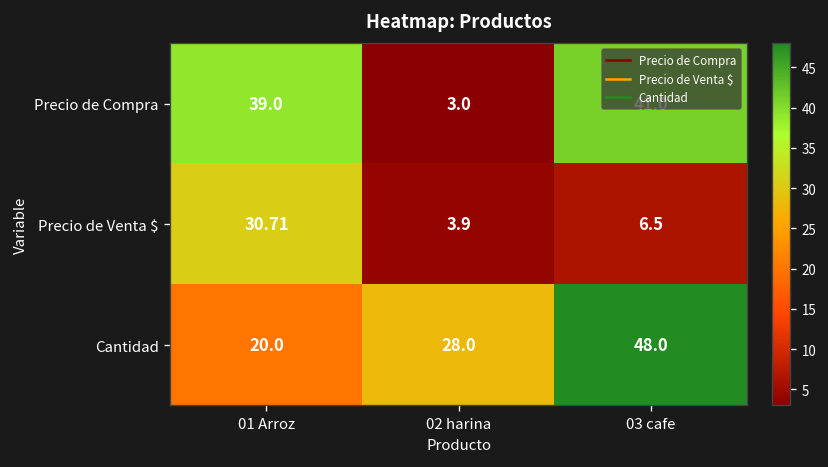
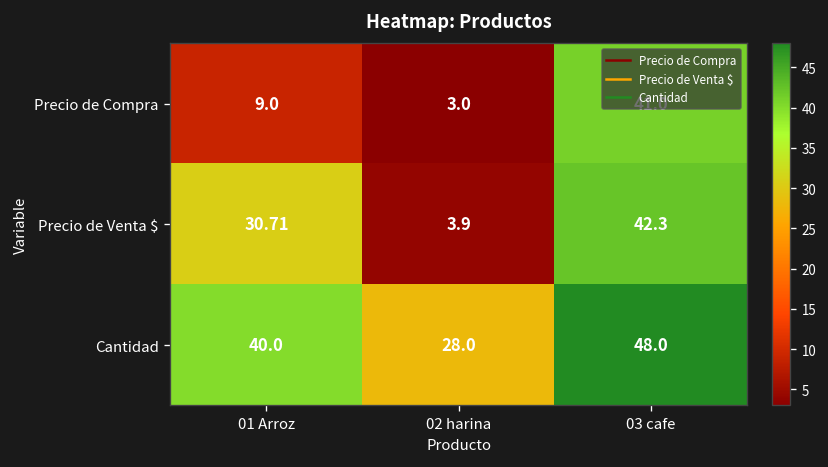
  {
    "Precio de Compra": {
-     "01 Arroz": 39.0,
+     "01 Arroz": 9.0,
      "02 harina": 3.0
    },
    "Precio de Venta $": {
      "01 Arroz": 30.71,
      "02 harina": 3.9,
-     "03 cafe": 6.5
+     "03 cafe": 42.3
    },
    "Cantidad": {
-     "01 Arroz": 20.0,
+     "01 Arroz": 40.0,
      "02 harina": 28.0,
      "03 cafe": 48.0
    }
  }
